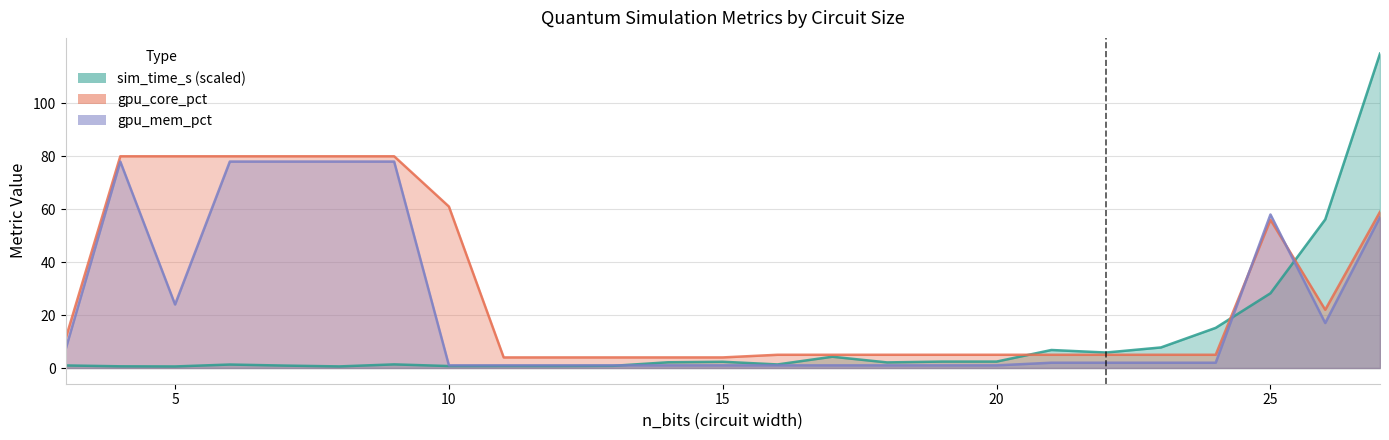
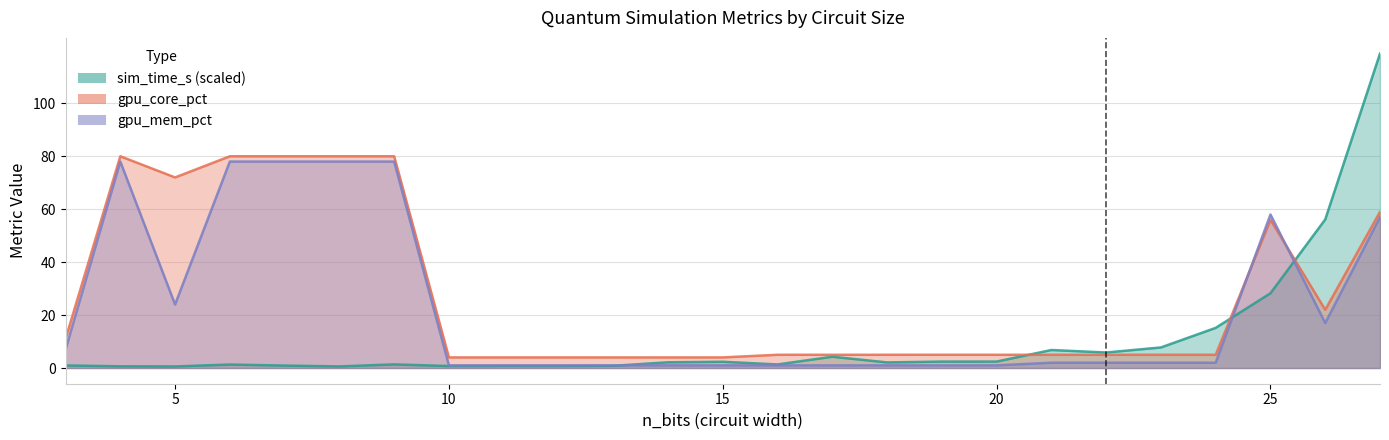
  {
    "gpu_core_pct": {
-     "5": 80,
-     "10": 61,
+     "5": 72,
+     "10": 4,
      "15": 4,
      "20": 5,
      "25": 56
    },
    "gpu_mem_pct": {
      "5": 24,
      "15": 1,
      "20": 1,
      "25": 58
    }
  }
